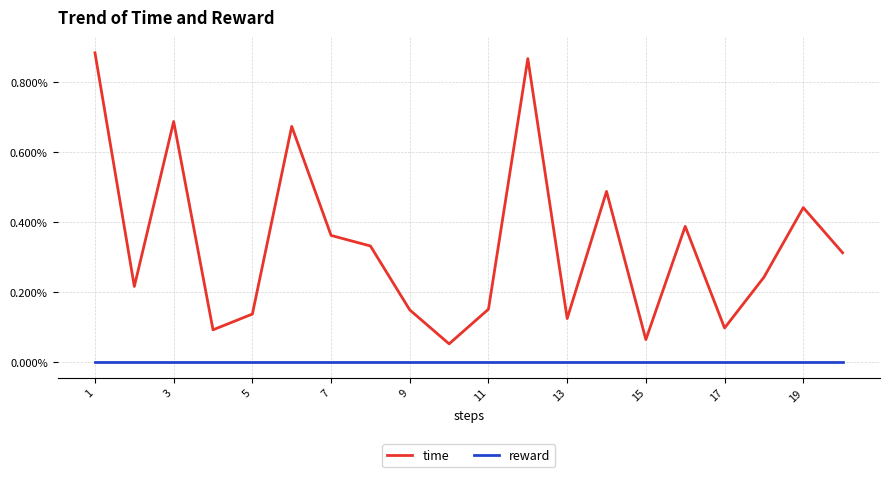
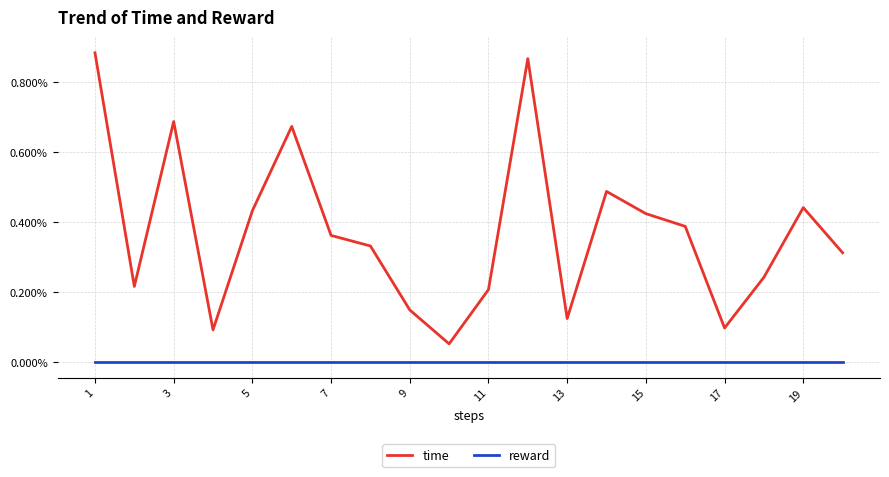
  {
    "time": {
      "1": "0.88%",
      "3": "0.69%",
-     "5": "0.14%",
+     "5": "0.43%",
      "7": "0.36%",
      "9": "0.15%",
-     "11": "0.15%",
+     "11": "0.21%",
      "13": "0.13%",
-     "15": "0.07%",
+     "15": "0.42%",
      "17": "0.10%",
      "19": "0.44%"
    },
    "reward": {
      "1": "0.00%",
      "3": "0.00%",
      "5": "0.00%",
      "7": "0.00%",
      "9": "0.00%",
      "11": "0.00%",
      "13": "0.00%",
      "15": "0.00%",
      "17": "0.00%",
      "19": "0.00%"
    }
  }
